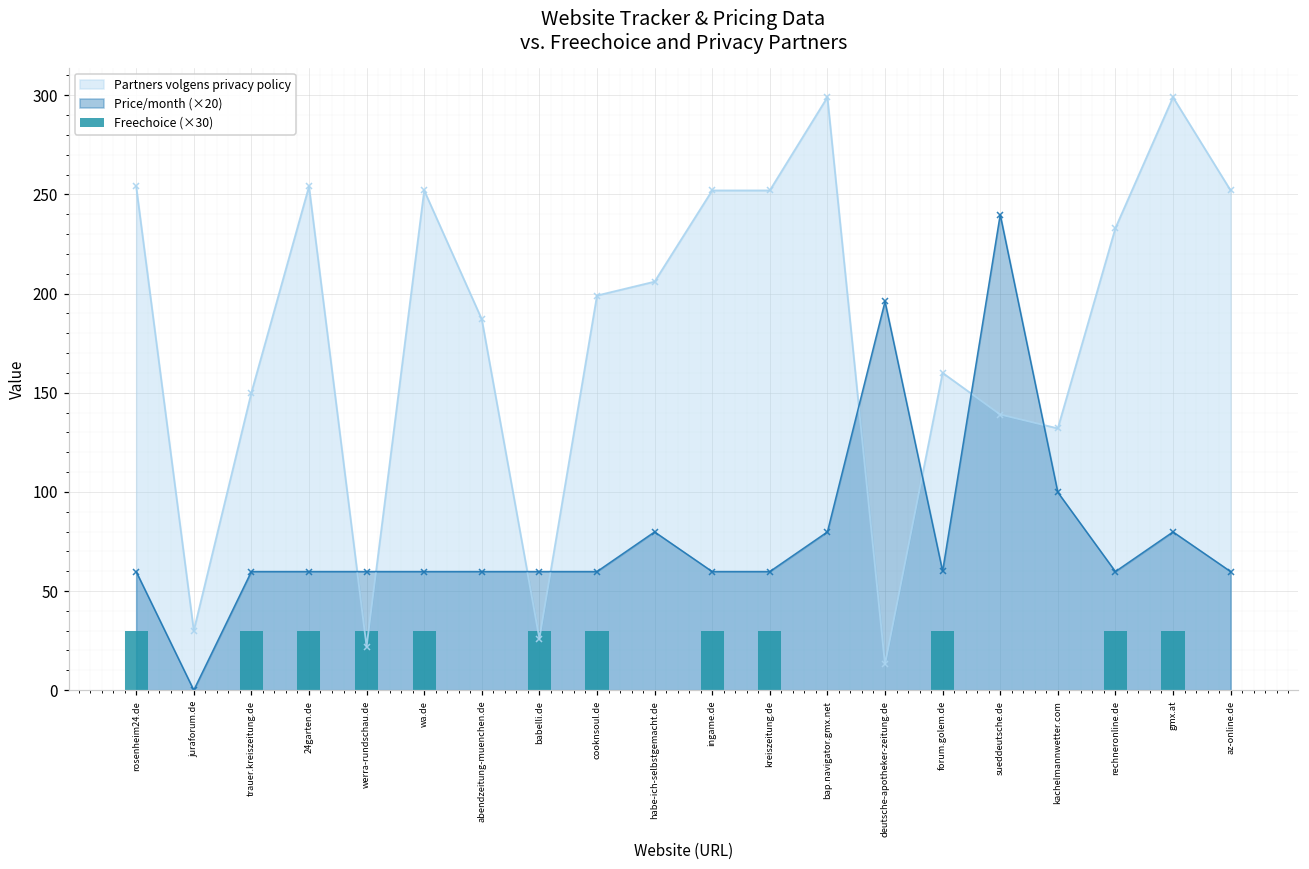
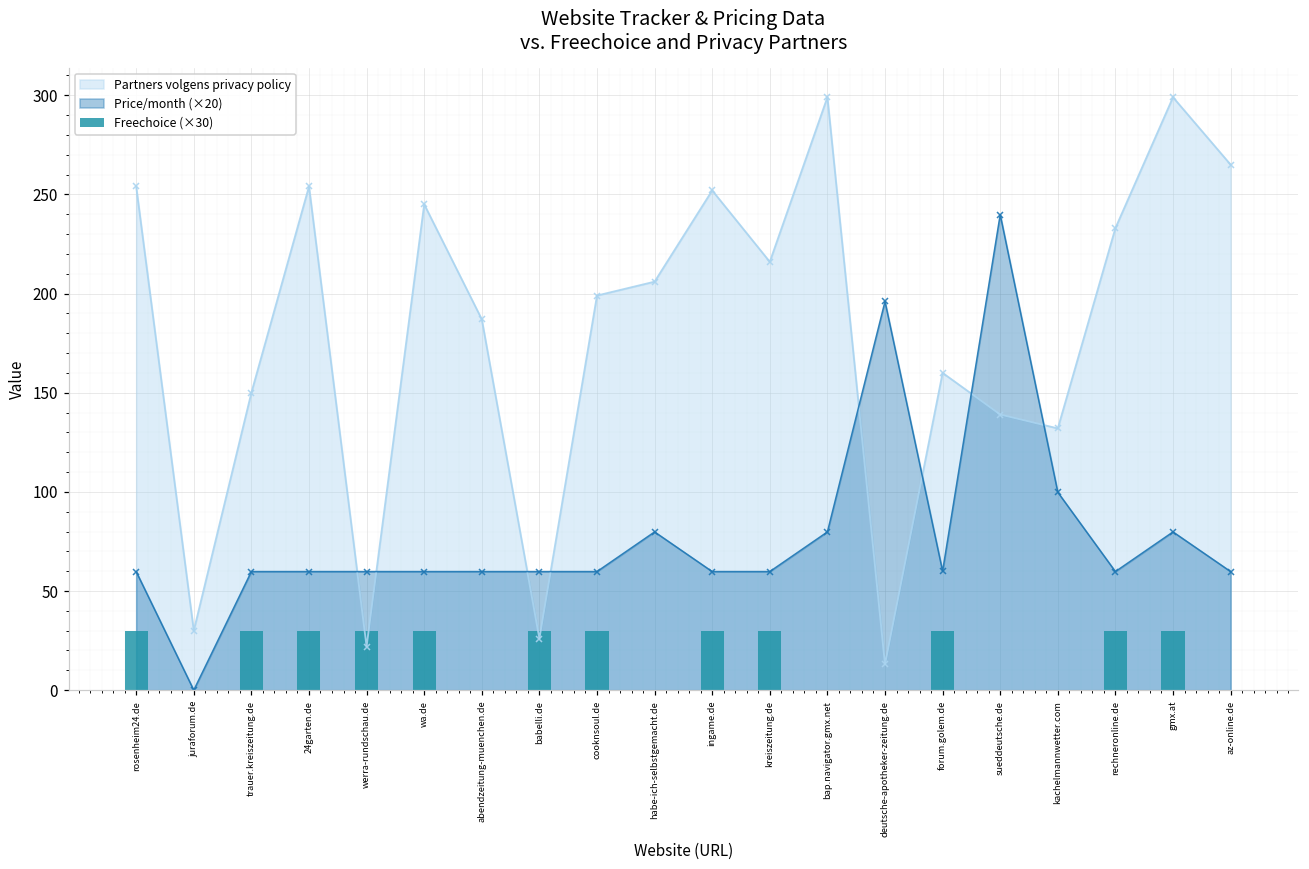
  {
    "Partners volgens privacy policy": {
      "rosenheim24.de": 254,
      "juraforum.de": 30,
      "trauer.kreiszeitung.de": 150,
      "24garten.de": 254,
      "werra-rundschau.de": 22,
-     "wa.de": 252,
+     "wa.de": 245,
      "abendzeitung-muenchen.de": 187,
      "babelli.de": 26,
      "cooknsoul.de": 199,
      "habe-ich-selbstgemacht.de": 206,
      "ingame.de": 252,
-     "kreiszeitung.de": 252,
+     "kreiszeitung.de": 216,
      "bap.navigator.gmx.net": 299,
      "deutsche-apotheker-zeitung.de": 13,
      "forum.golem.de": 160,
      "sueddeutsche.de": 139,
      "kachelmannwetter.com": 132,
      "rechneronline.de": 233,
      "gmx.at": 299,
-     "az-online.de": 252
+     "az-online.de": 265
    }
  }
